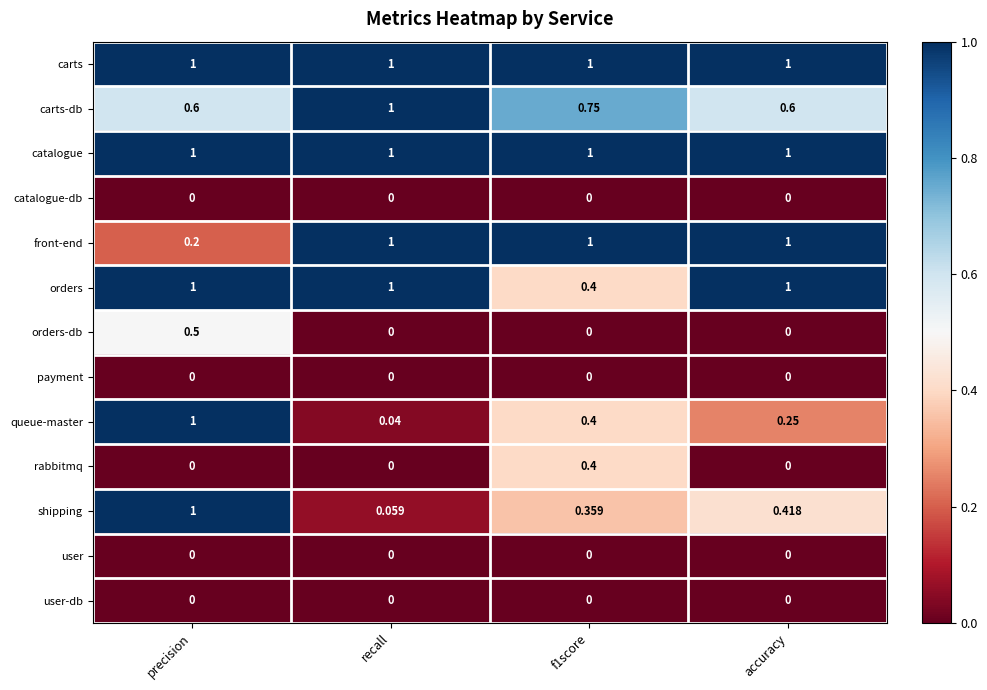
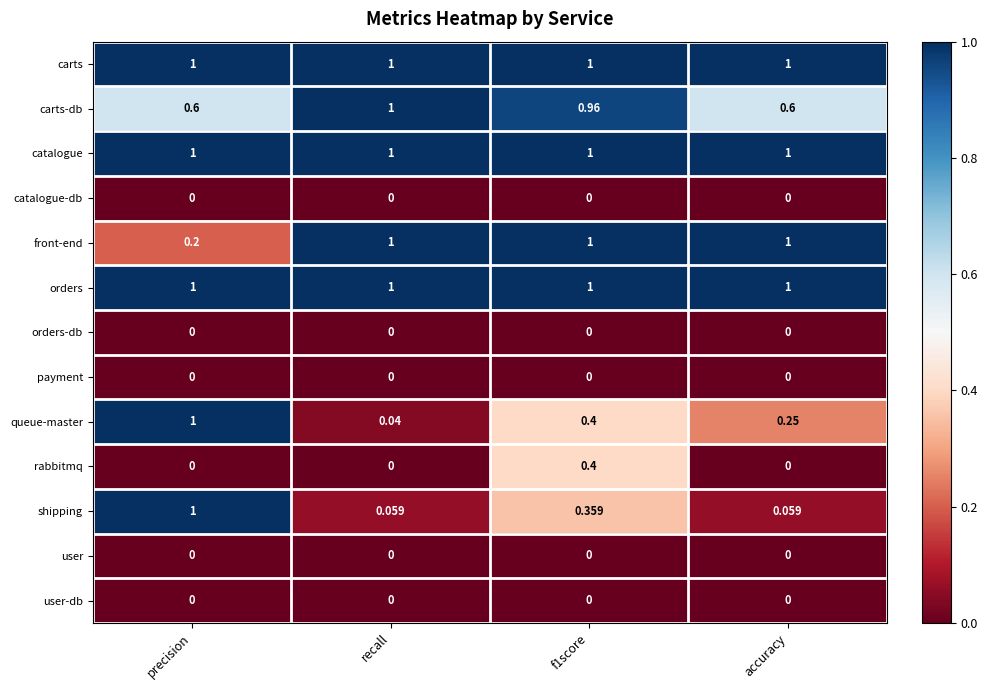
  {
    "carts": {
      "precision": 1,
      "recall": 1,
      "f1score": 1,
      "accuracy": 1
    },
    "carts-db": {
      "precision": 0.6,
      "recall": 1,
-     "f1score": 0.75,
+     "f1score": 0.96,
      "accuracy": 0.6
    },
    "catalogue": {
      "precision": 1,
      "recall": 1,
      "f1score": 1,
      "accuracy": 1
    },
    "catalogue-db": {
      "precision": 0,
      "recall": 0,
      "f1score": 0,
      "accuracy": 0
    },
    "front-end": {
      "precision": 0.2,
      "recall": 1,
      "f1score": 1,
      "accuracy": 1
    },
    "orders": {
      "precision": 1,
      "recall": 1,
-     "f1score": 0.4,
+     "f1score": 1,
      "accuracy": 1
    },
    "orders-db": {
-     "precision": 0.5,
+     "precision": 0,
      "recall": 0,
      "f1score": 0,
      "accuracy": 0
    },
    "payment": {
      "precision": 0,
      "recall": 0,
      "f1score": 0,
      "accuracy": 0
    },
    "queue-master": {
      "precision": 1,
      "recall": 0.04,
      "f1score": 0.4,
      "accuracy": 0.25
    },
    "rabbitmq": {
      "precision": 0,
      "recall": 0,
      "f1score": 0.4,
      "accuracy": 0
    },
    "shipping": {
      "precision": 1,
      "recall": 0.059,
      "f1score": 0.359,
-     "accuracy": 0.418
+     "accuracy": 0.059
    },
    "user": {
      "precision": 0,
      "recall": 0,
      "f1score": 0,
      "accuracy": 0
    },
    "user-db": {
      "precision": 0,
      "recall": 0,
      "f1score": 0,
      "accuracy": 0
    }
  }
